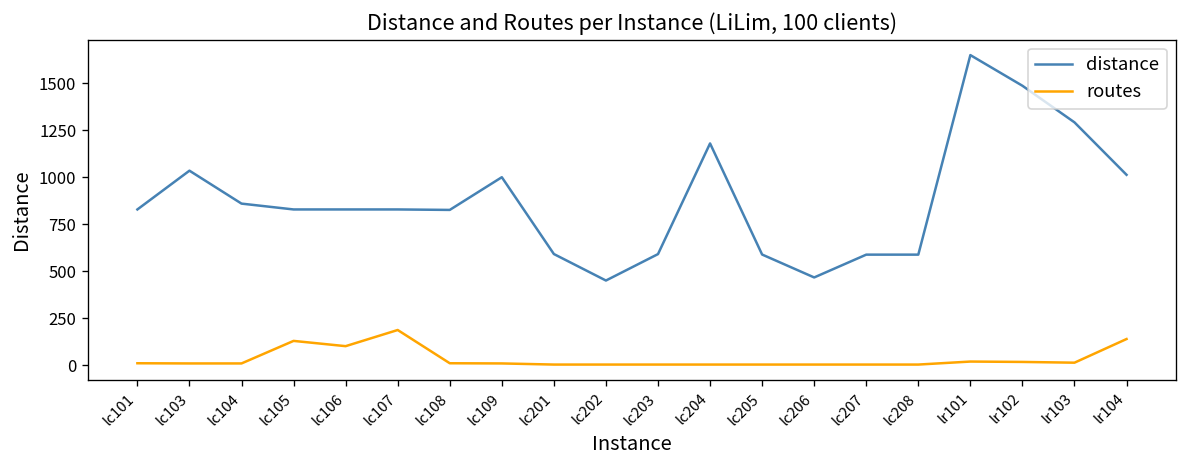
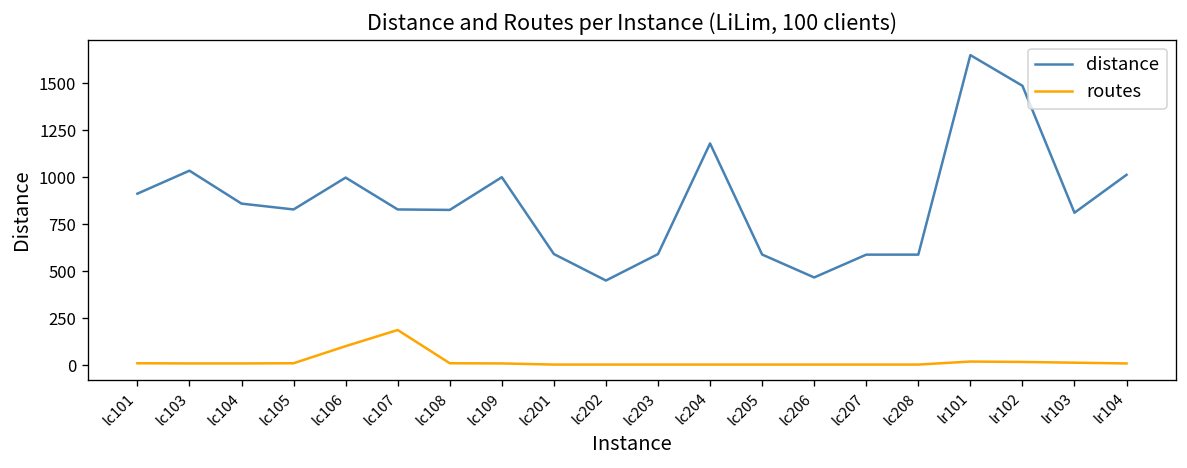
  {
    "distance": {
-     "lc101": 830,
+     "lc101": 910,
      "lc103": 1040,
      "lc104": 860,
      "lc105": 830,
-     "lc106": 830,
+     "lc106": 1000,
      "lc107": 830,
      "lc108": 830,
      "lc109": 1000,
      "lc201": 590,
      "lc202": 450,
      "lc203": 590,
      "lc204": 1180,
      "lc205": 590,
      "lc206": 470,
      "lc207": 590,
      "lc208": 590,
      "lr101": 1650,
      "lr102": 1490,
-     "lr103": 1290,
+     "lr103": 810,
      "lr104": 1010
    },
    "routes": {
      "lc101": 10,
      "lc103": 10,
      "lc104": 10,
-     "lc105": 130,
+     "lc105": 10,
      "lc106": 100,
      "lc107": 190,
      "lc108": 10,
      "lc109": 10,
      "lc201": 0,
      "lc202": 0,
      "lc203": 0,
      "lc204": 0,
      "lc205": 0,
      "lc206": 0,
      "lc207": 0,
      "lc208": 0,
      "lr101": 20,
      "lr102": 20,
      "lr103": 10,
-     "lr104": 140
+     "lr104": 10
    }
  }
